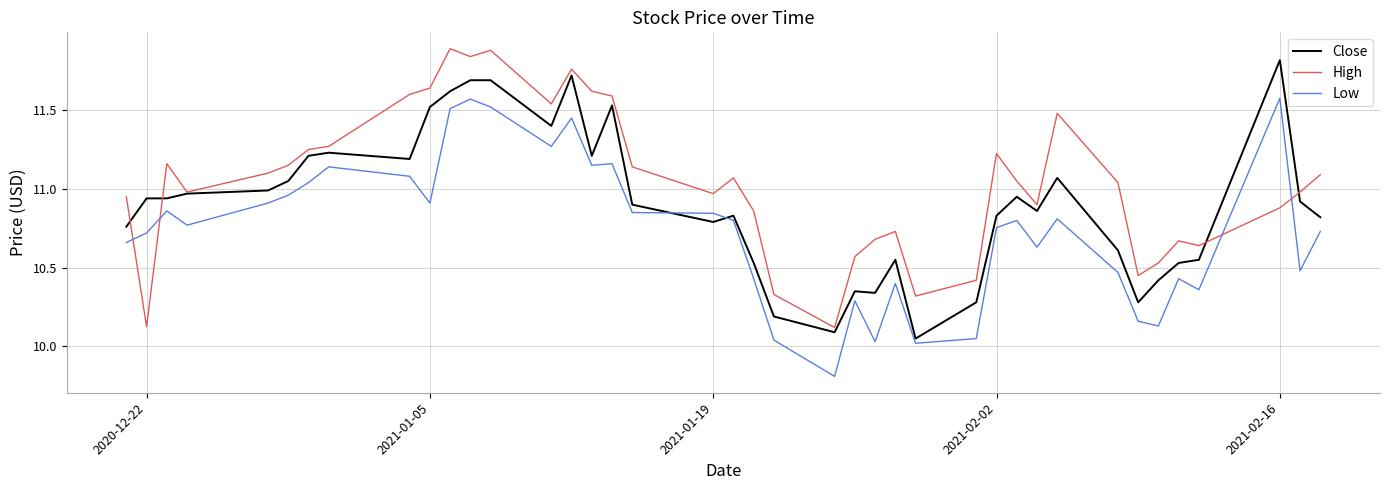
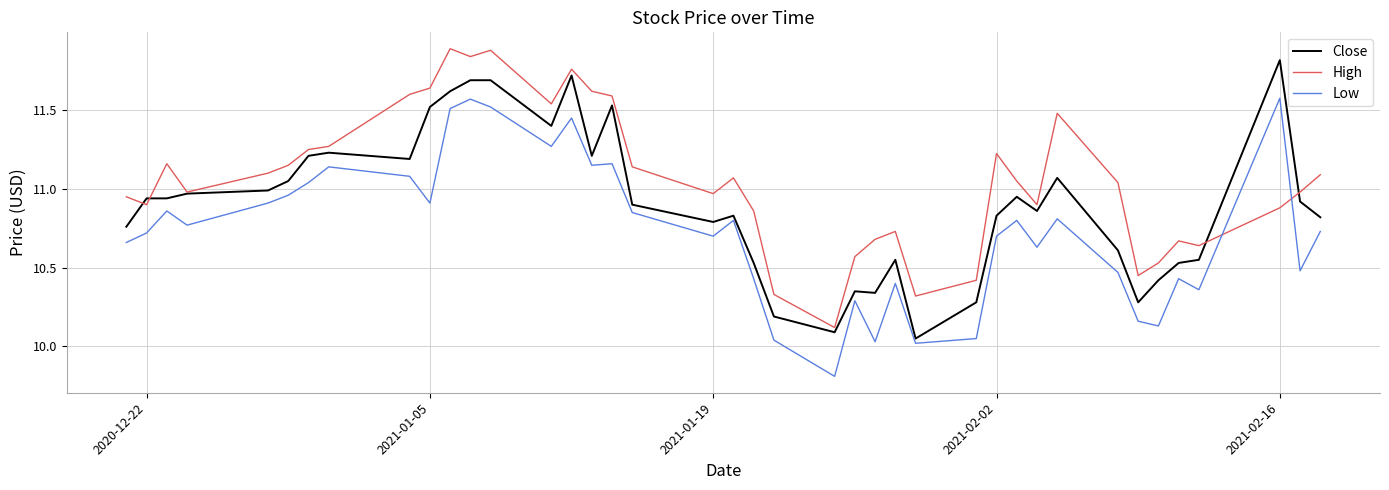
  {
    "Close": {
      "2020-12-22": 10.94,
      "2021-01-05": 11.52,
      "2021-01-19": 10.79,
      "2021-02-02": 10.83,
      "2021-02-16": 11.82
    },
    "High": {
-     "2020-12-22": 10.12,
+     "2020-12-22": 10.90,
      "2021-01-05": 11.64,
      "2021-01-19": 10.97,
      "2021-02-02": 11.22,
      "2021-02-16": 10.88
    },
    "Low": {
      "2020-12-22": 10.72,
      "2021-01-05": 10.91,
-     "2021-01-19": 10.85,
-     "2021-02-02": 10.75,
+     "2021-01-19": 10.70,
+     "2021-02-02": 10.70,
      "2021-02-16": 11.58
    }
  }
